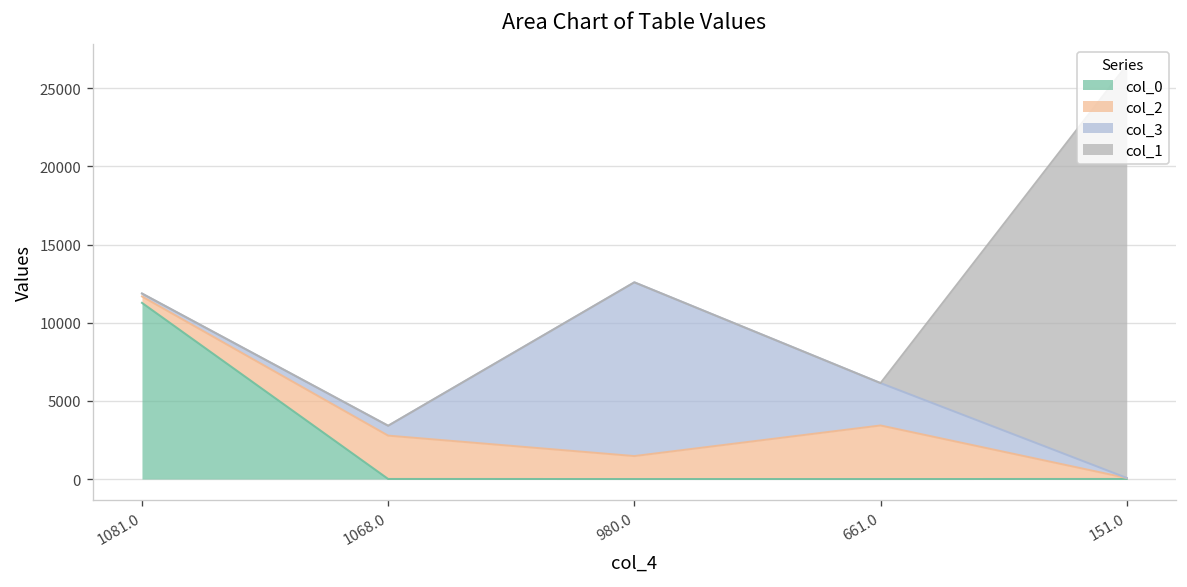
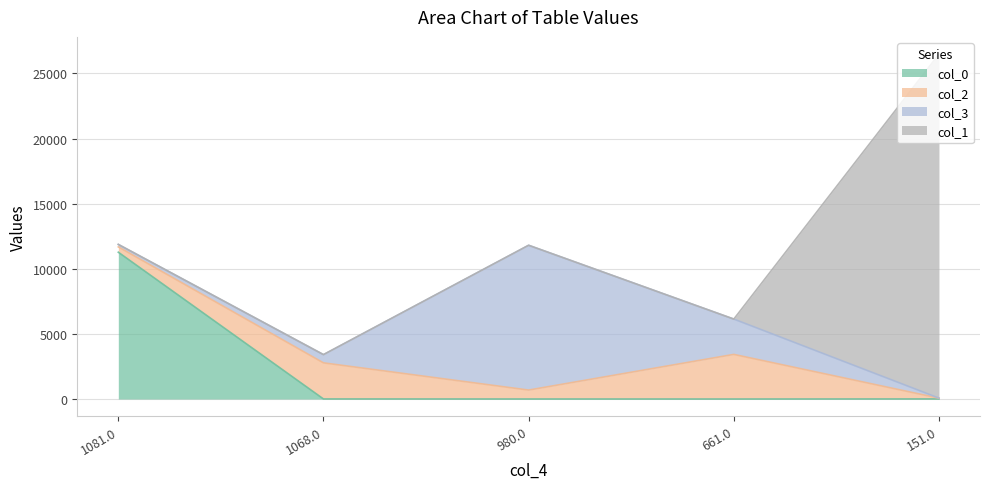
  {
    "col_0": {
      "1081.0": 11300,
      "1068.0": 0,
      "980.0": 0,
      "661.0": 0
    },
    "col_2": {
      "1068.0": 2800,
-     "980.0": 1500,
+     "980.0": 700,
      "661.0": 3400
    }
  }
